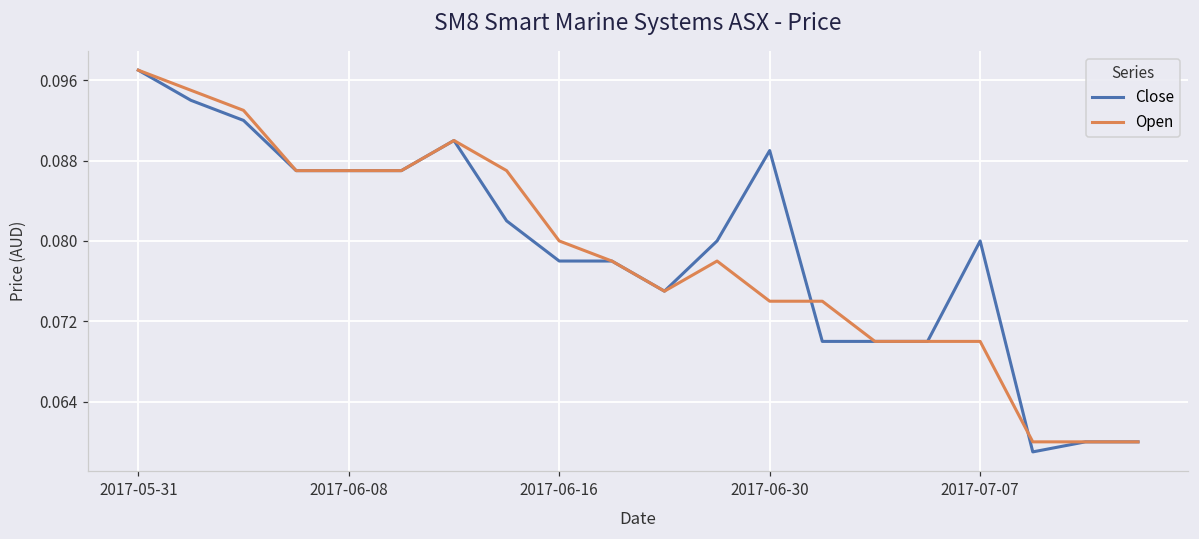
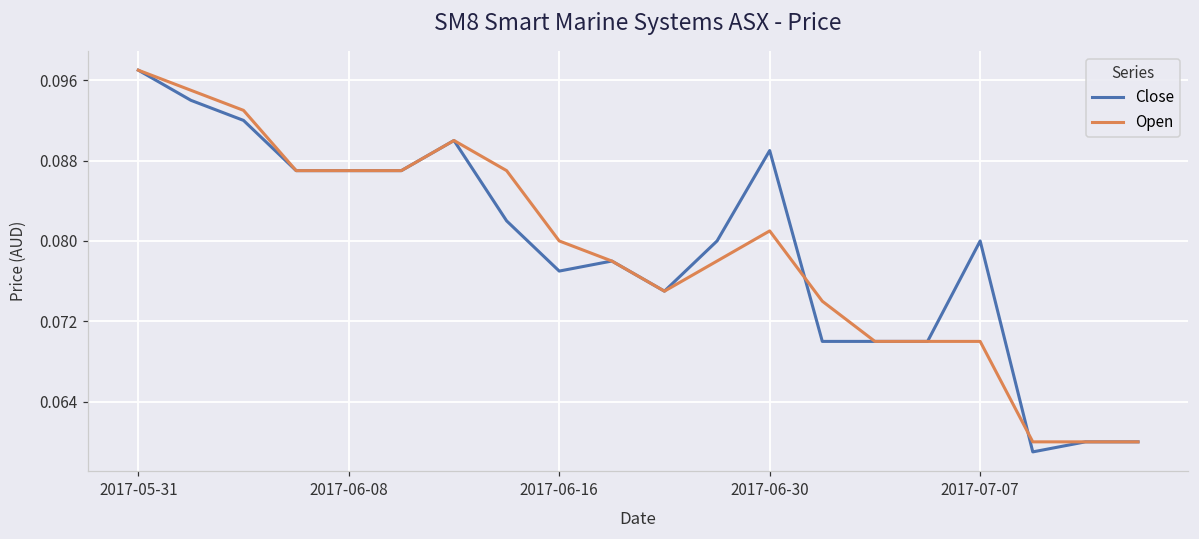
  {
    "Close": {
-     "2017-06-16": 0.078,
+     "2017-06-16": 0.077,
      "2017-06-30": 0.089,
      "2017-07-07": 0.080
    },
    "Open": {
      "2017-06-16": 0.080,
-     "2017-06-30": 0.074,
+     "2017-06-30": 0.081,
      "2017-07-07": 0.070
    }
  }
